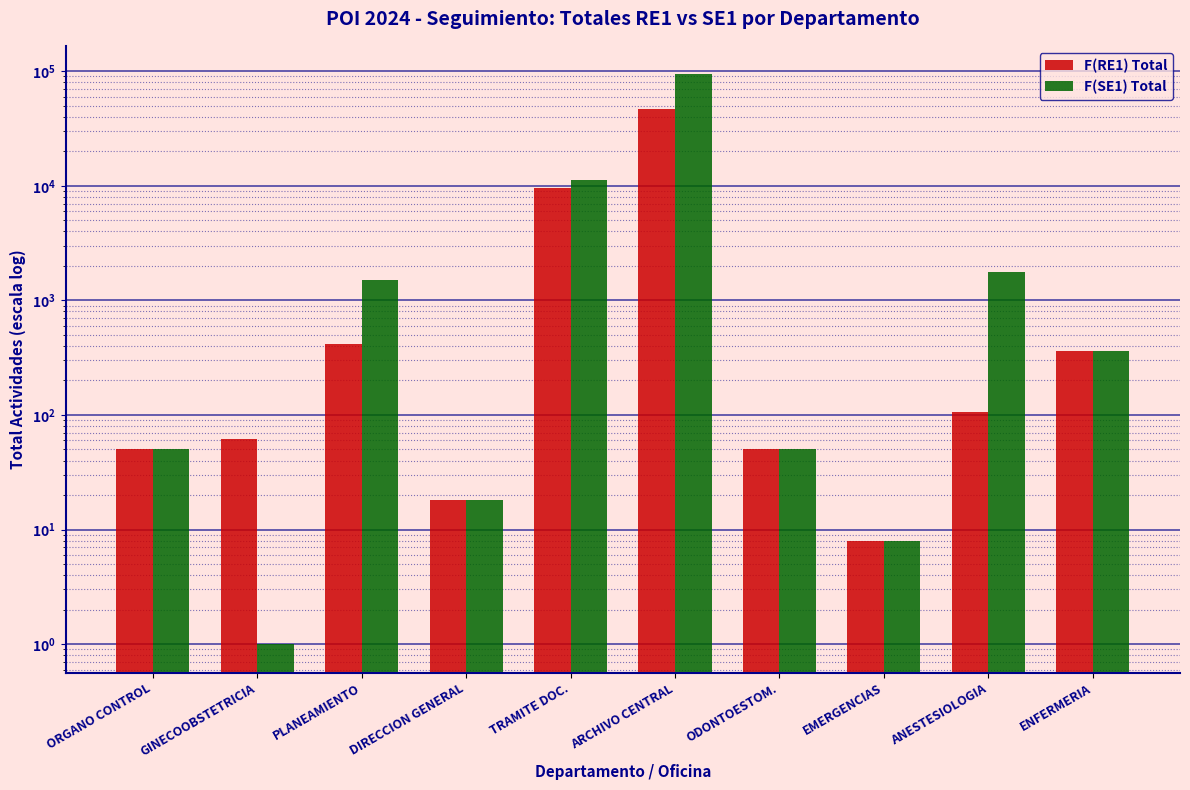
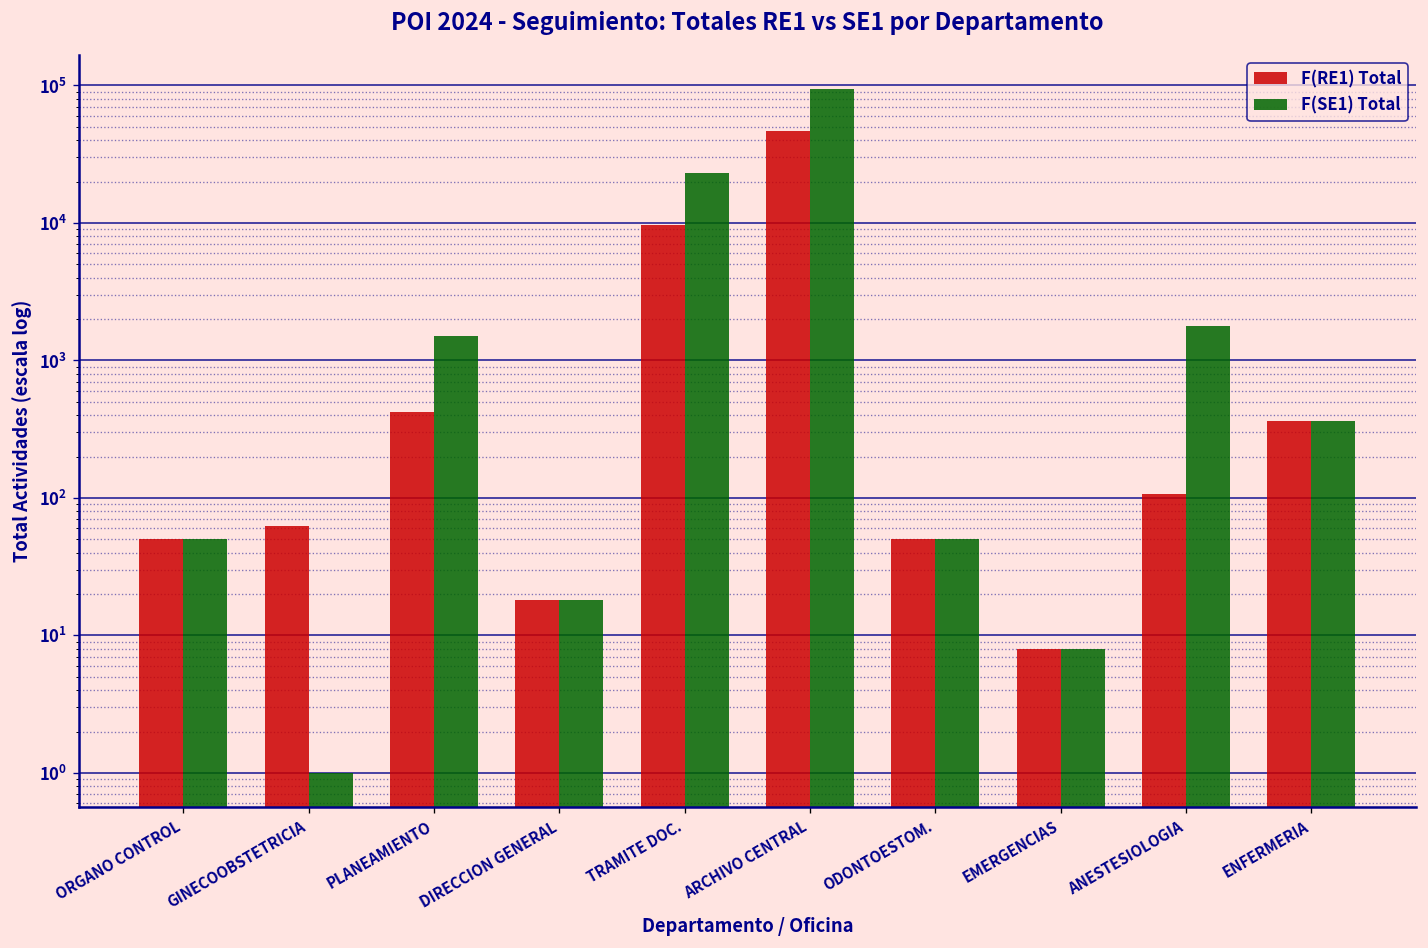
  {
    "F(RE1) Total": {
      "ORGANO CONTROL": 50,
      "GINECOOBSTETRICIA": 60,
      "PLANEAMIENTO": 420,
      "DIRECCION GENERAL": 18,
      "TRAMITE DOC.": 10000,
      "ARCHIVO CENTRAL": 47000,
      "ODONTOESTOM.": 50,
      "EMERGENCIAS": 8,
      "ANESTESIOLOGIA": 110,
      "ENFERMERIA": 360
    },
    "F(SE1) Total": {
      "ORGANO CONTROL": 50,
      "GINECOOBSTETRICIA": 1,
      "PLANEAMIENTO": 1500,
      "DIRECCION GENERAL": 18,
-     "TRAMITE DOC.": 11000,
+     "TRAMITE DOC.": 23000,
      "ARCHIVO CENTRAL": 90000,
      "ODONTOESTOM.": 50,
      "EMERGENCIAS": 8,
      "ANESTESIOLOGIA": 1800,
      "ENFERMERIA": 360
    }
  }
